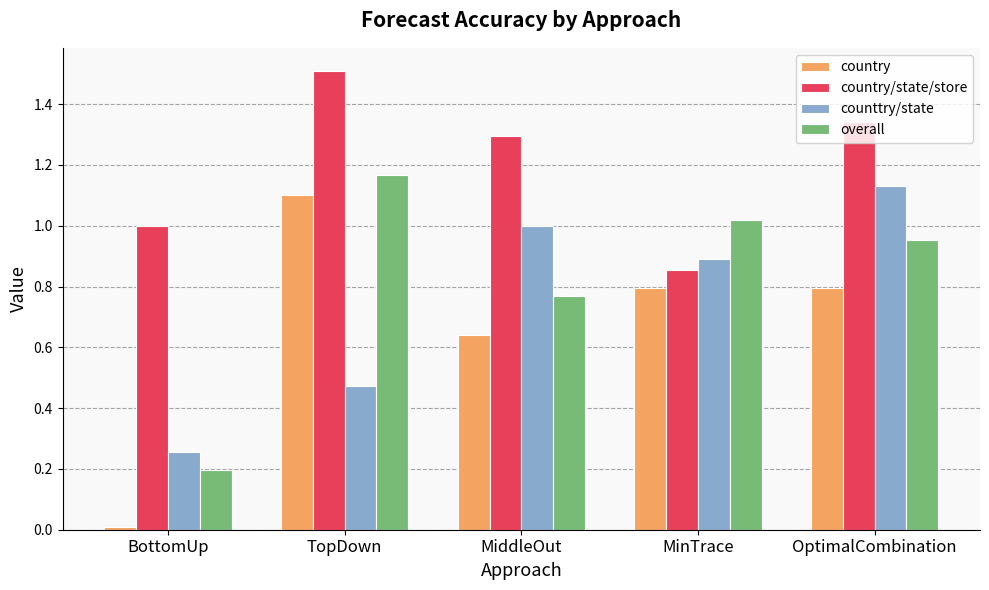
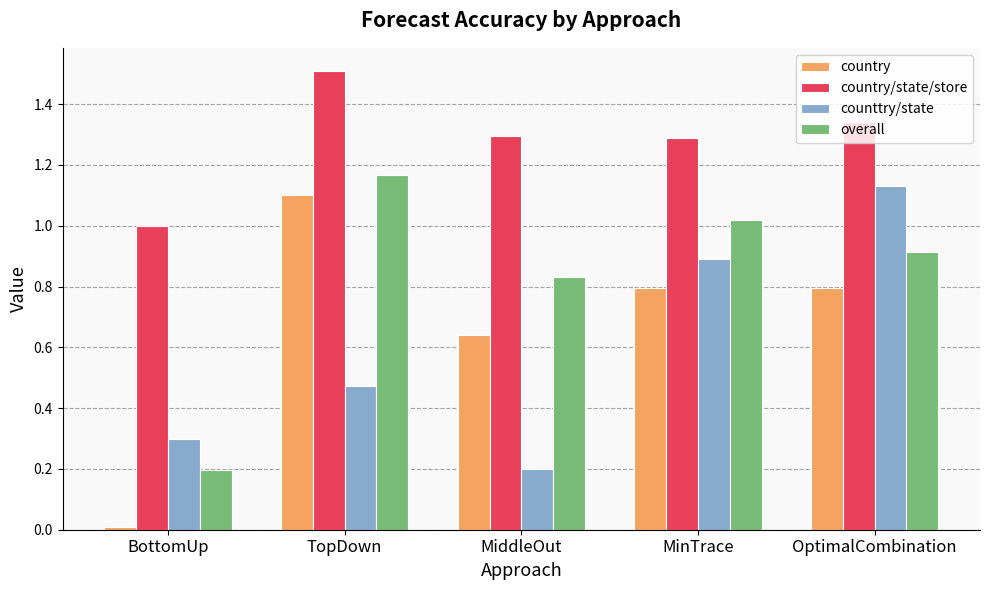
  {
    "country": {
      "BottomUp": 0.01,
      "TopDown": 1.10,
      "MiddleOut": 0.64,
      "MinTrace": 0.79,
      "OptimalCombination": 0.79
    },
    "country/state/store": {
      "BottomUp": 1.00,
      "TopDown": 1.51,
      "MiddleOut": 1.30,
-     "MinTrace": 0.85
+     "MinTrace": 1.29
    },
    "counttry/state": {
-     "BottomUp": 0.26,
+     "BottomUp": 0.30,
      "TopDown": 0.47,
-     "MiddleOut": 1.0,
+     "MiddleOut": 0.2,
      "MinTrace": 0.89,
      "OptimalCombination": 1.13
    },
    "overall": {
      "BottomUp": 0.20,
      "TopDown": 1.17,
-     "MiddleOut": 0.77,
+     "MiddleOut": 0.83,
      "MinTrace": 1.02,
-     "OptimalCombination": 0.95
+     "OptimalCombination": 0.91
    }
  }
